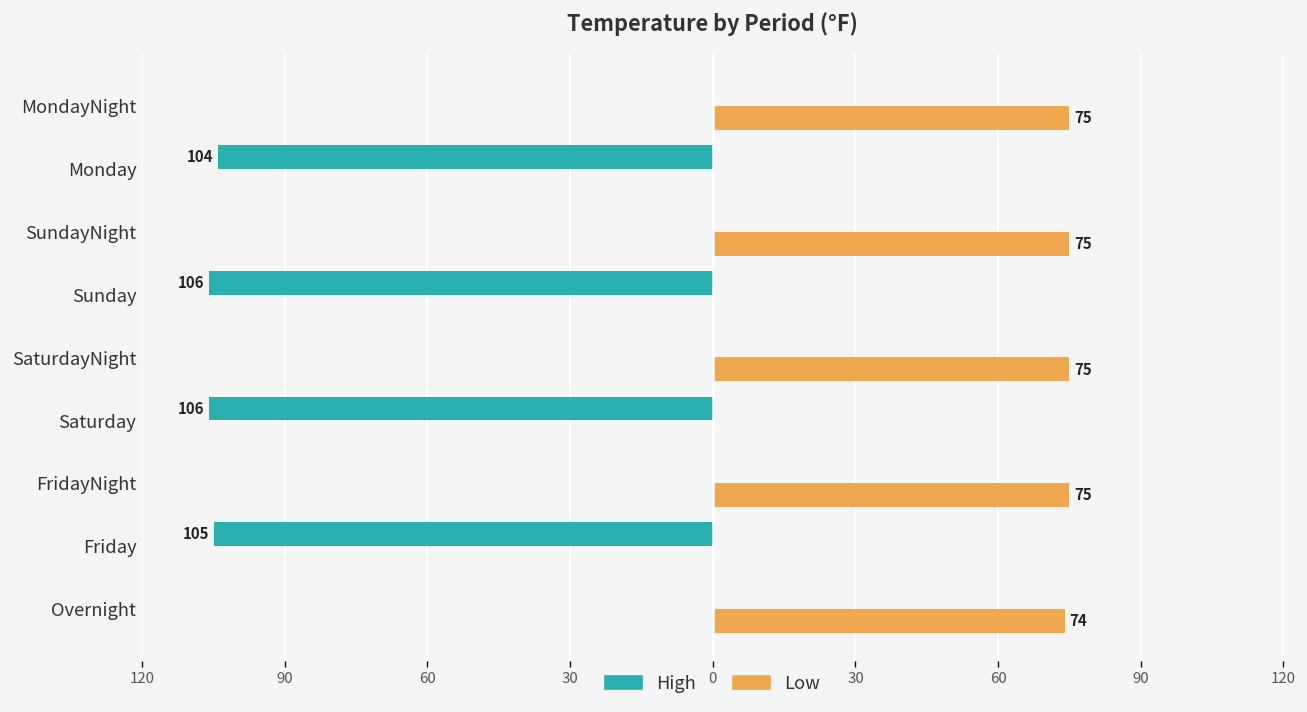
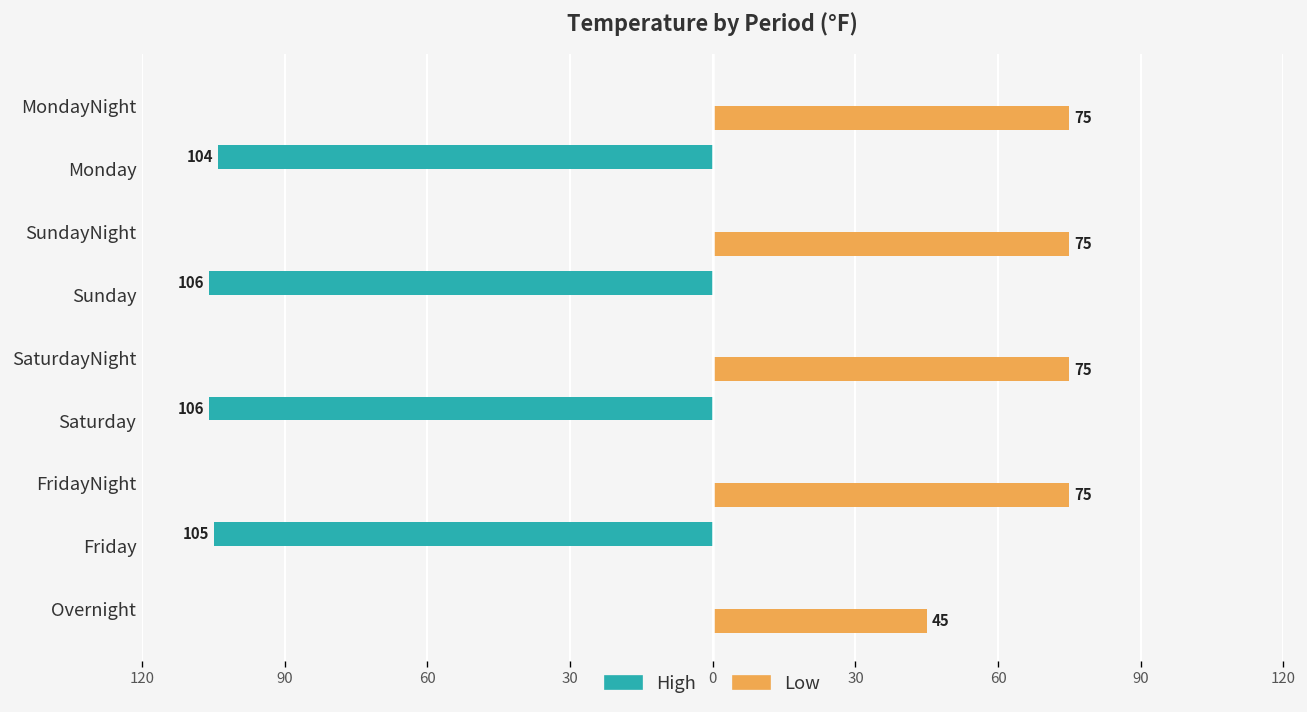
  {
    "Low": {
      "MondayNight": 75,
      "SundayNight": 75,
      "SaturdayNight": 75,
      "FridayNight": 75,
-     "Overnight": 74
+     "Overnight": 45
    }
  }
